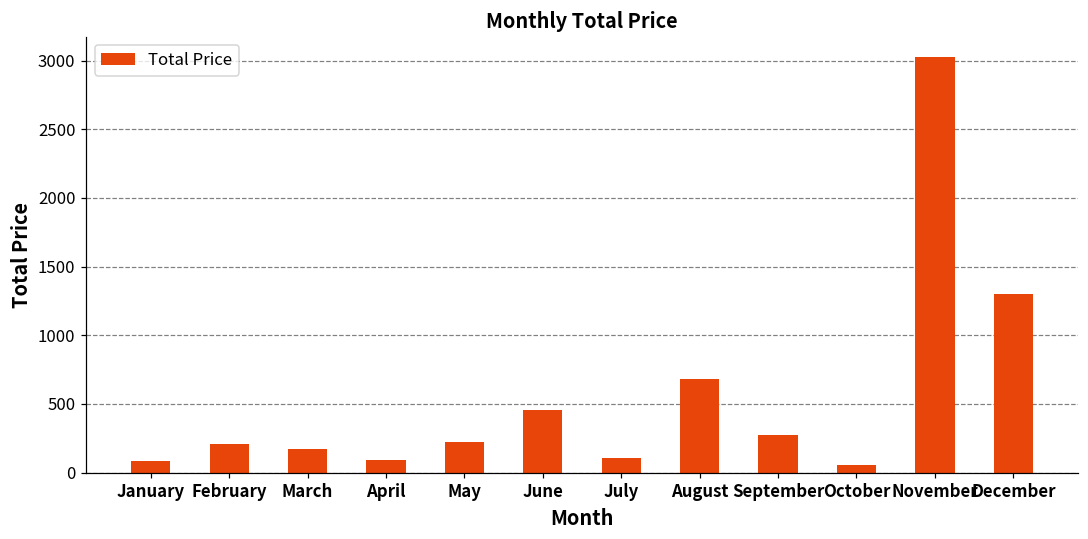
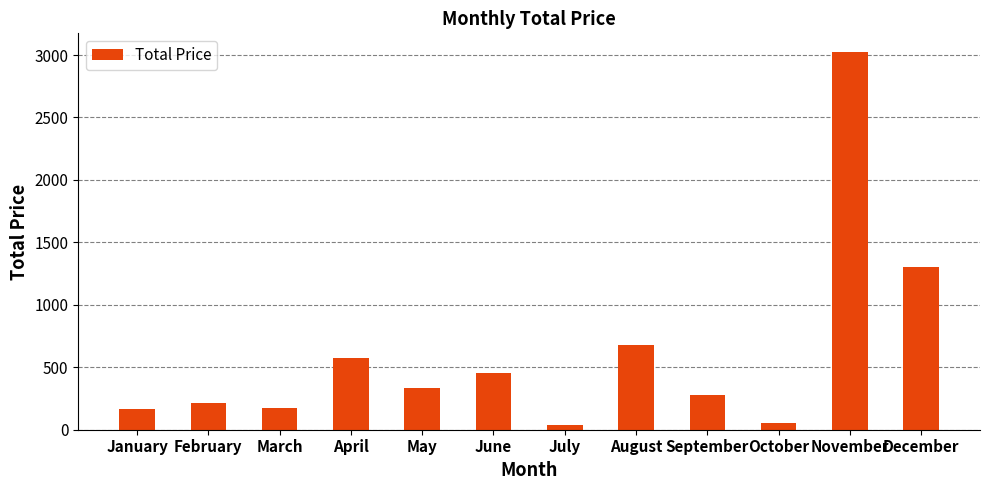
  {
-   "January": 80,
+   "January": 160,
    "February": 210,
    "March": 170,
-   "April": 90,
-   "May": 230,
+   "April": 580,
+   "May": 330,
    "June": 460,
-   "July": 110,
+   "July": 40,
    "August": 680,
    "September": 280,
    "October": 60,
    "November": 3020,
    "December": 1300
  }
